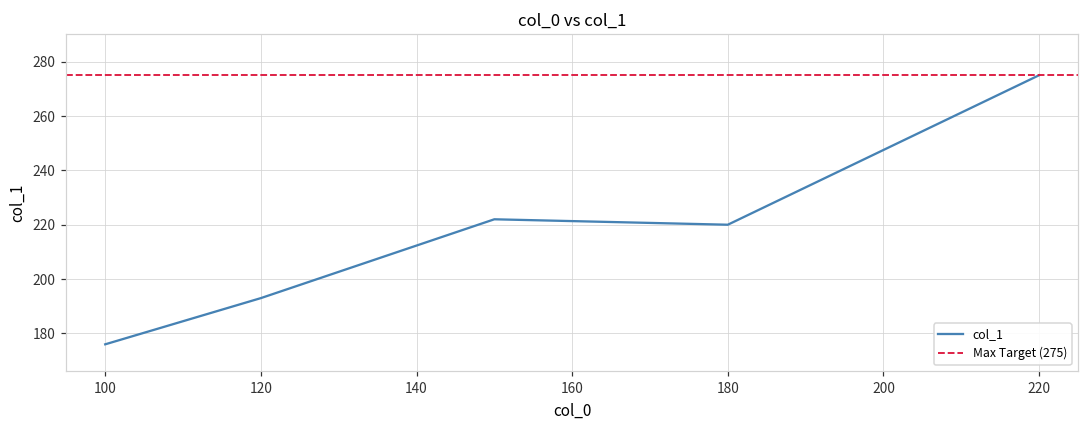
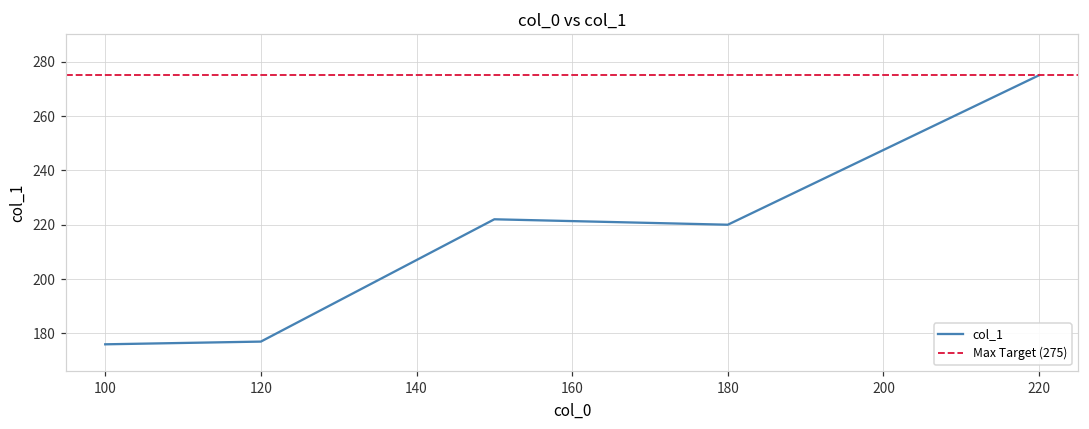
  {
    "100": 176,
-   "120": 193,
+   "120": 177,
    "180": 220,
    "220": 275
  }
